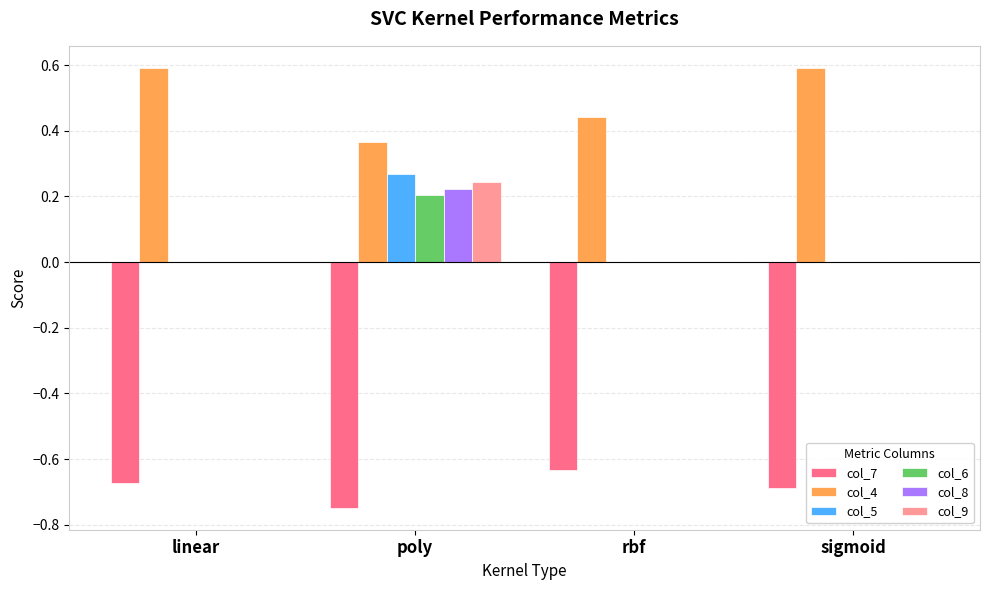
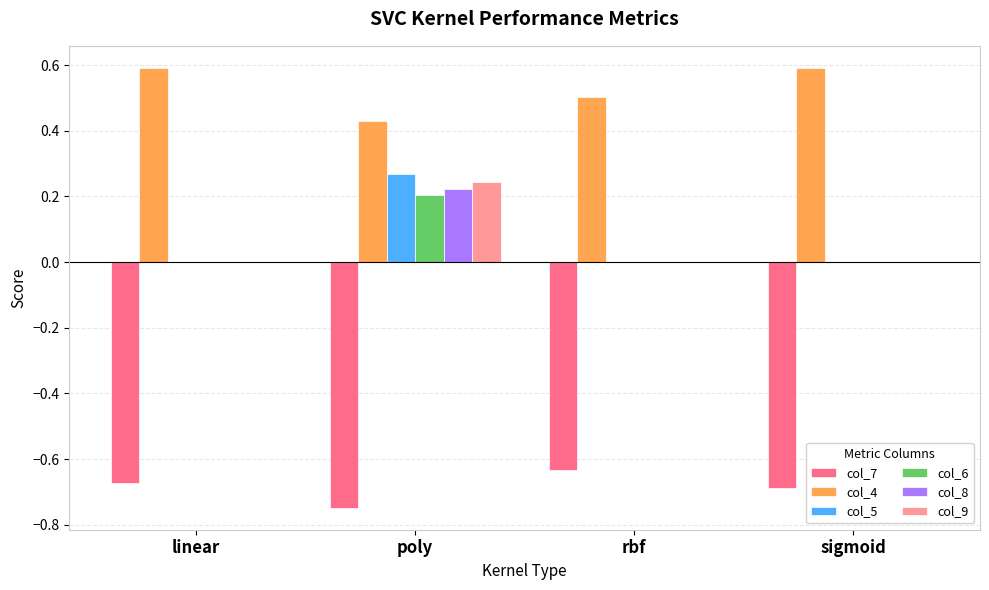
  {
    "col_4": {
      "linear": 0.59,
-     "poly": 0.36,
-     "rbf": 0.44,
+     "poly": 0.43,
+     "rbf": 0.50,
      "sigmoid": 0.59
    },
    "col_5": {
      "linear": 0.00,
      "poly": 0.27,
      "rbf": 0.00,
      "sigmoid": 0.00
    },
    "col_6": {
      "linear": 0.00,
      "poly": 0.20,
      "rbf": 0.00,
      "sigmoid": 0.00
    },
    "col_8": {
      "linear": 0.00,
      "poly": 0.22,
      "rbf": 0.00,
      "sigmoid": 0.00
    }
  }
